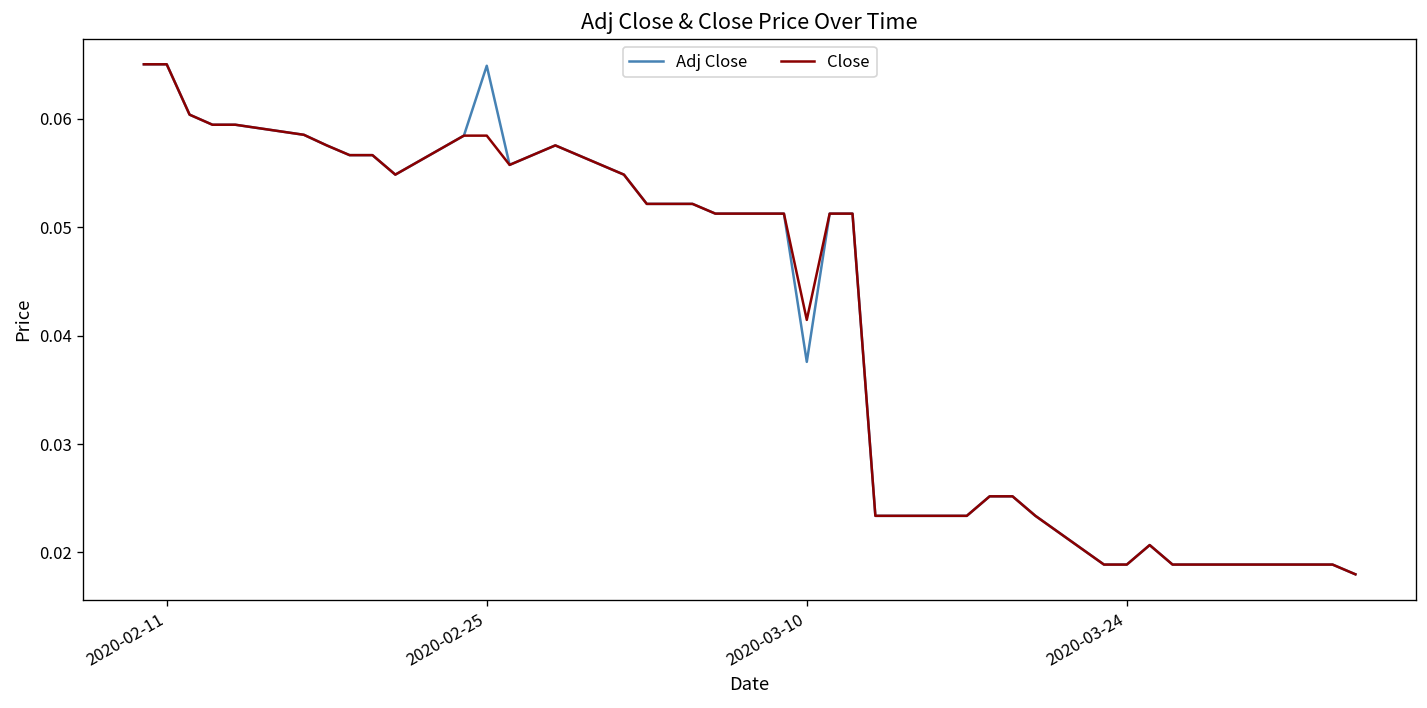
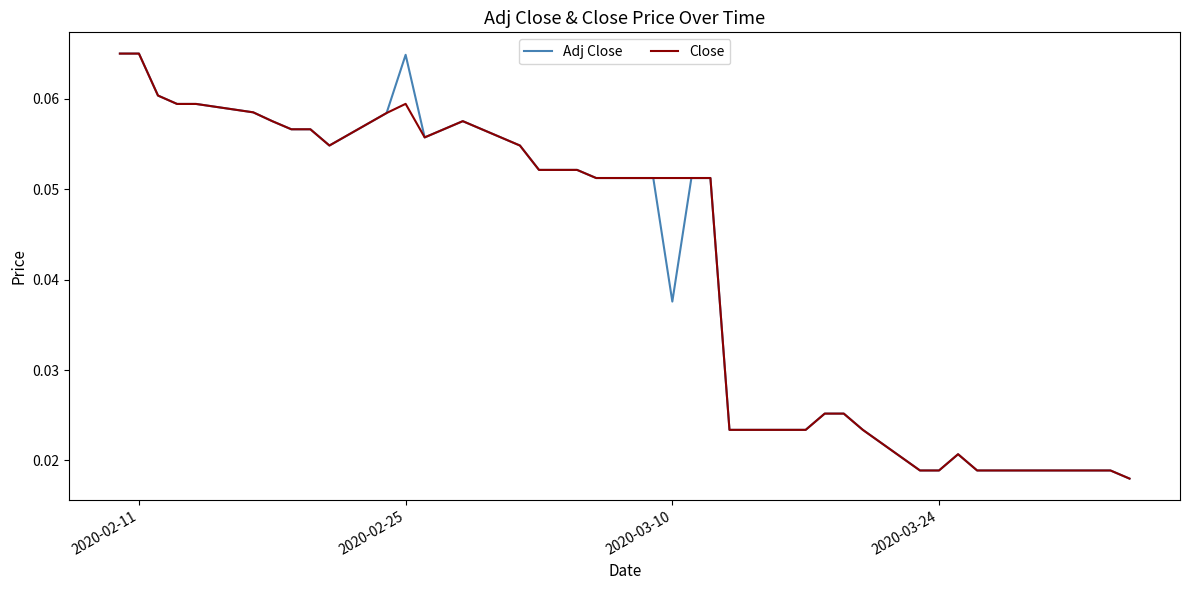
  {
    "Adj Close": {
      "2020-02-25": 0.065,
      "2020-03-10": 0.038
    },
    "Close": {
-     "2020-02-25": 0.058,
-     "2020-03-10": 0.041
+     "2020-02-25": 0.059,
+     "2020-03-10": 0.051
    }
  }
